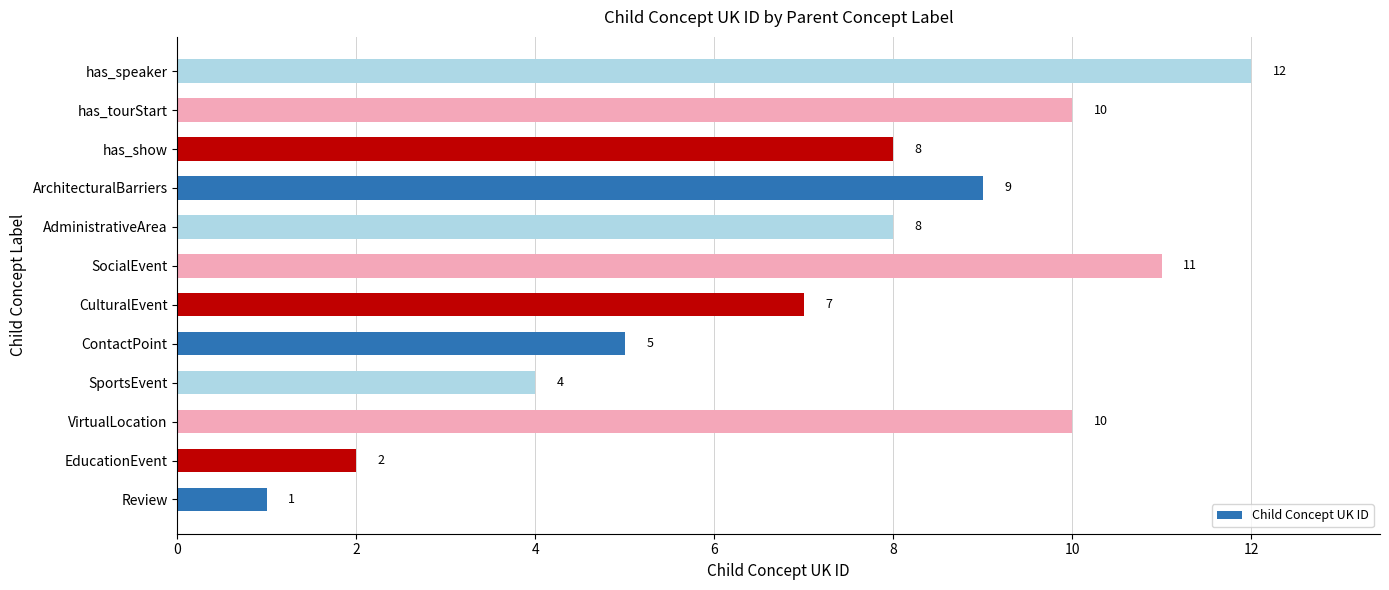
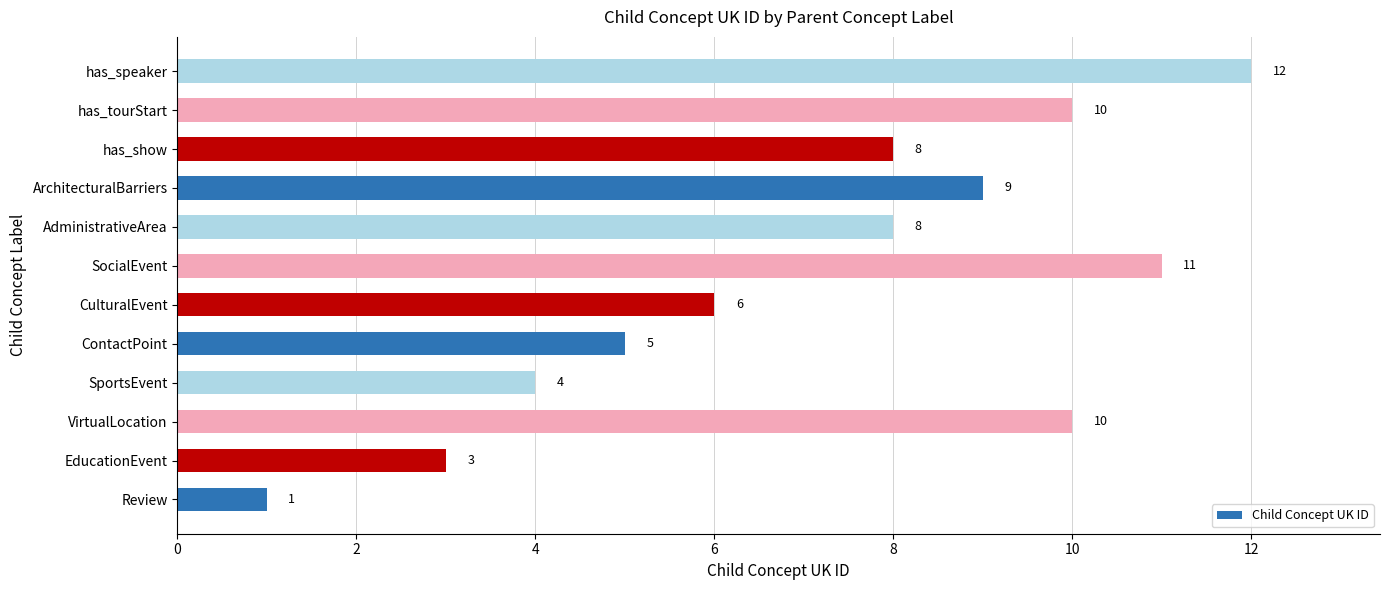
  {
    "has_speaker": 12,
    "has_tourStart": 10,
    "has_show": 8,
    "ArchitecturalBarriers": 9,
    "AdministrativeArea": 8,
    "SocialEvent": 11,
-   "CulturalEvent": 7,
+   "CulturalEvent": 6,
    "ContactPoint": 5,
    "SportsEvent": 4,
    "VirtualLocation": 10,
-   "EducationEvent": 2,
+   "EducationEvent": 3,
    "Review": 1
  }
